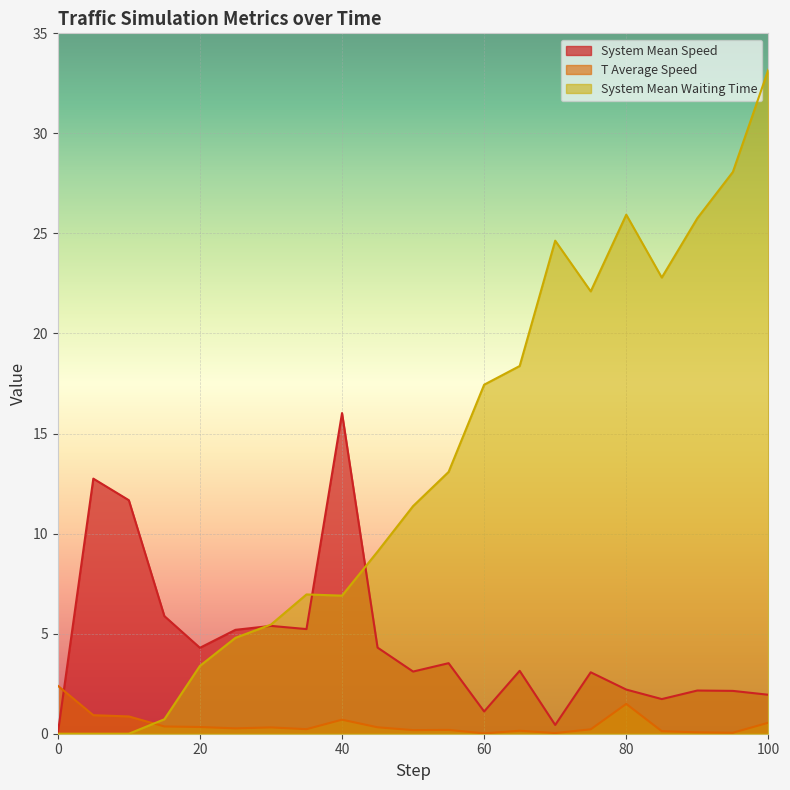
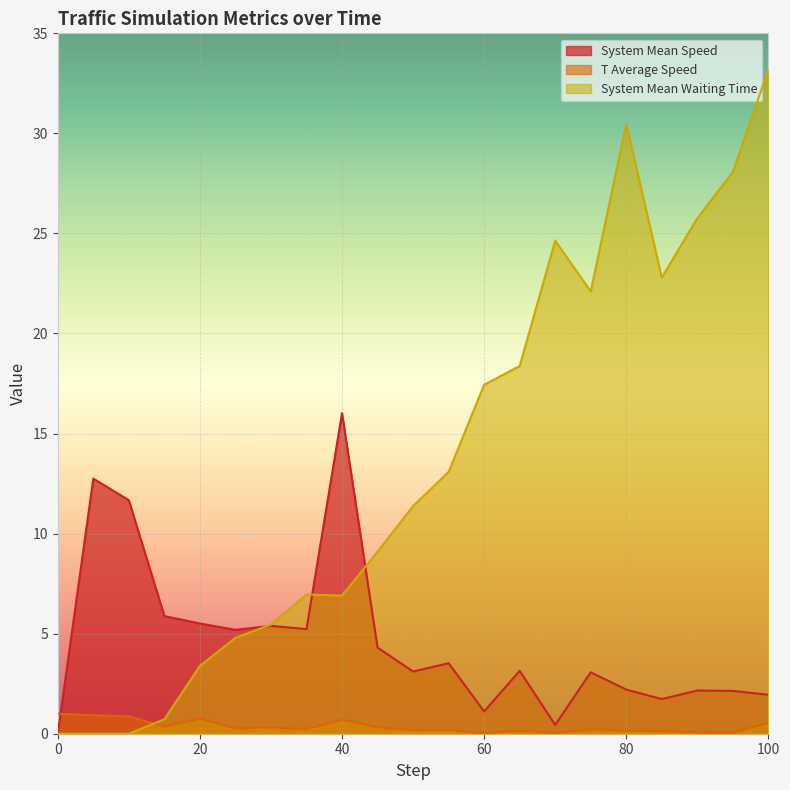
  {
    "System Mean Speed": {
-     "20": 4.3,
+     "20": 5.5,
      "40": 16.0,
      "60": 1.1,
      "80": 2.2,
      "100": 1.9
    },
    "T Average Speed": {
-     "0": 2.4,
-     "20": 0.3,
+     "0": 1.0,
+     "20": 0.8,
      "40": 0.7,
      "60": 0.0,
-     "80": 1.5,
+     "80": 0.2,
      "100": 0.6
    },
    "System Mean Waiting Time": {
      "20": 3.4,
      "40": 6.9,
      "60": 17.4,
-     "80": 25.9,
+     "80": 30.5,
      "100": 33.2
    }
  }
